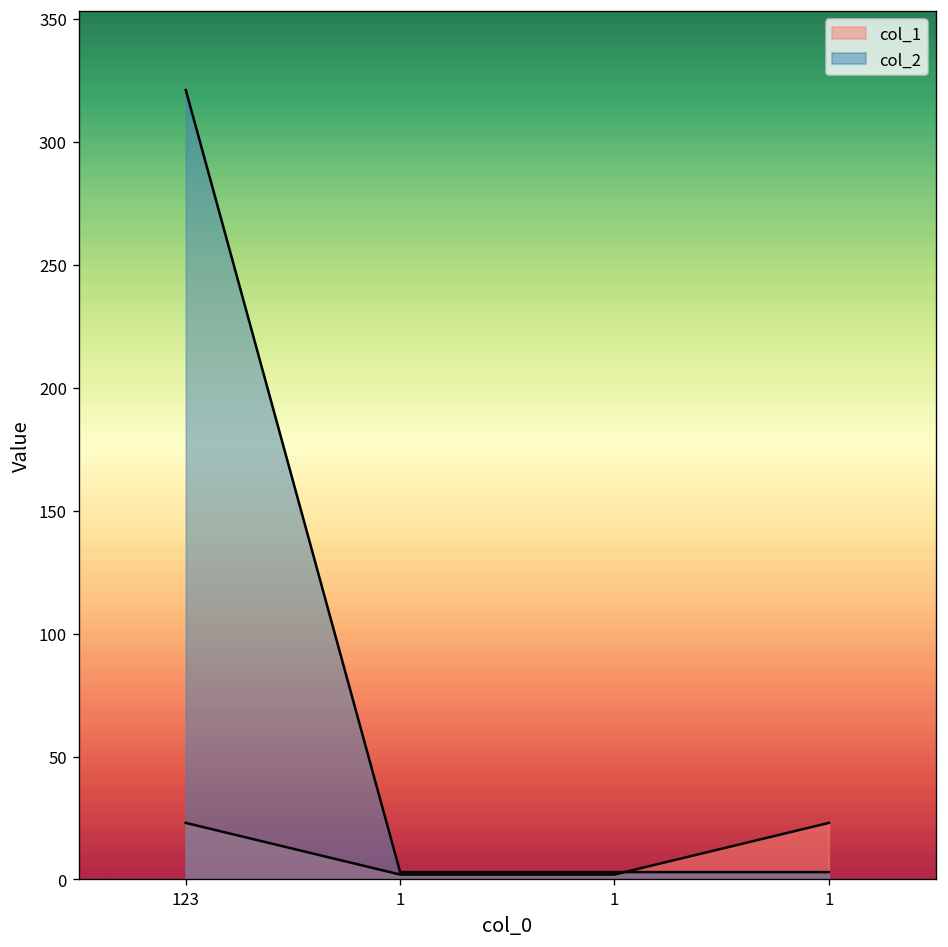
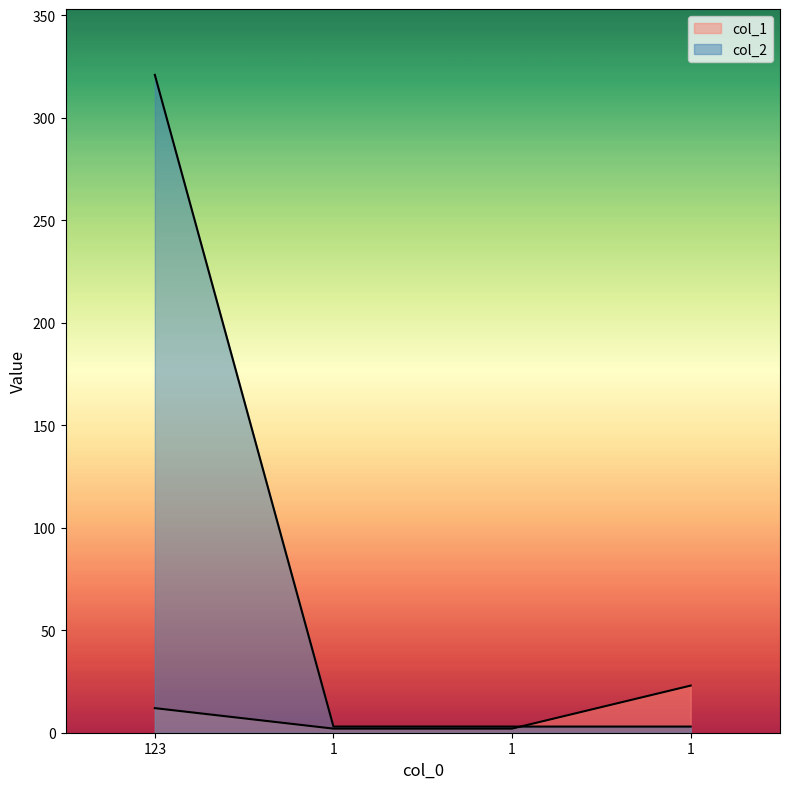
  {
    "col_1": {
-     "123": 23
+     "123": 12
    },
    "col_2": {
      "123": 321
    }
  }
